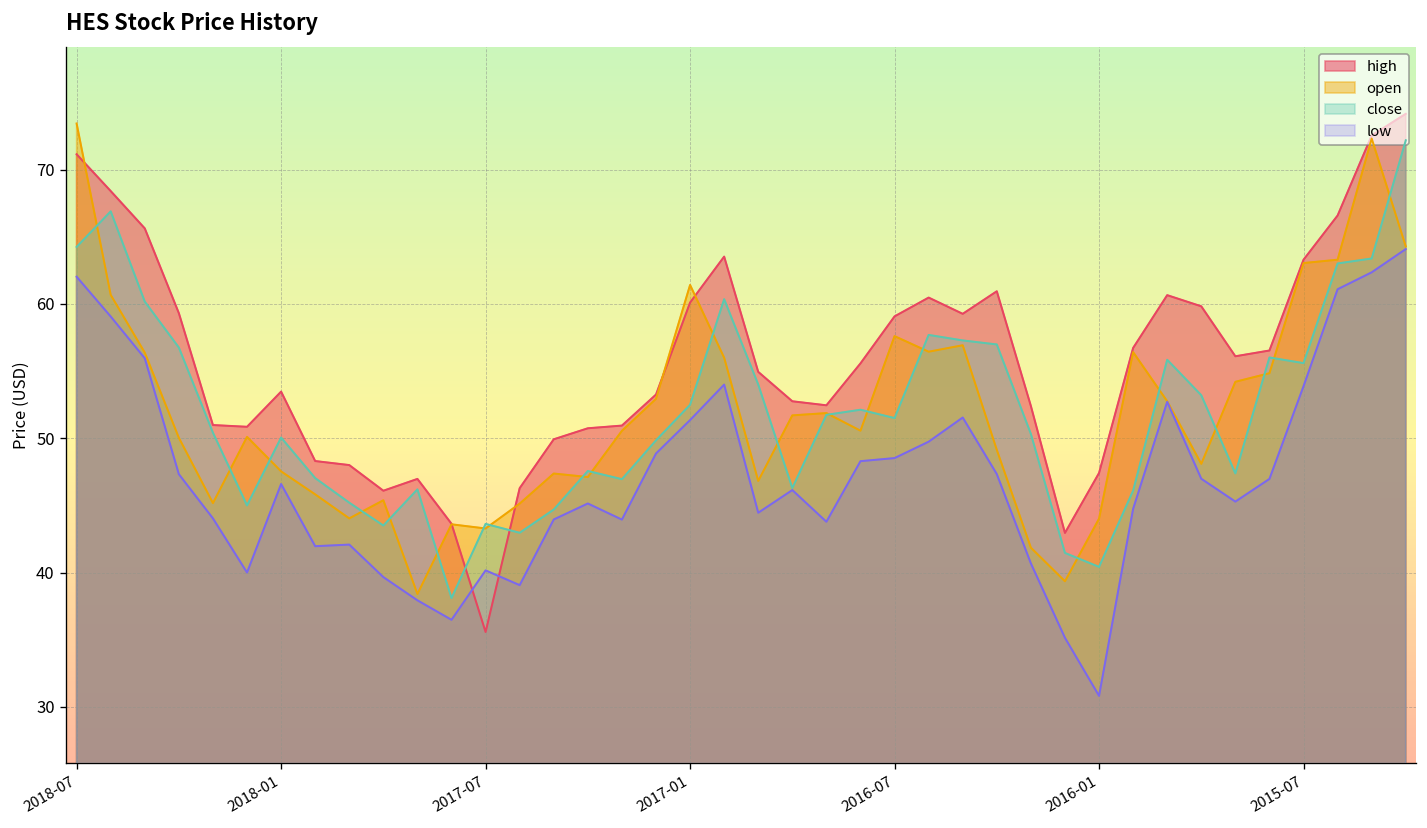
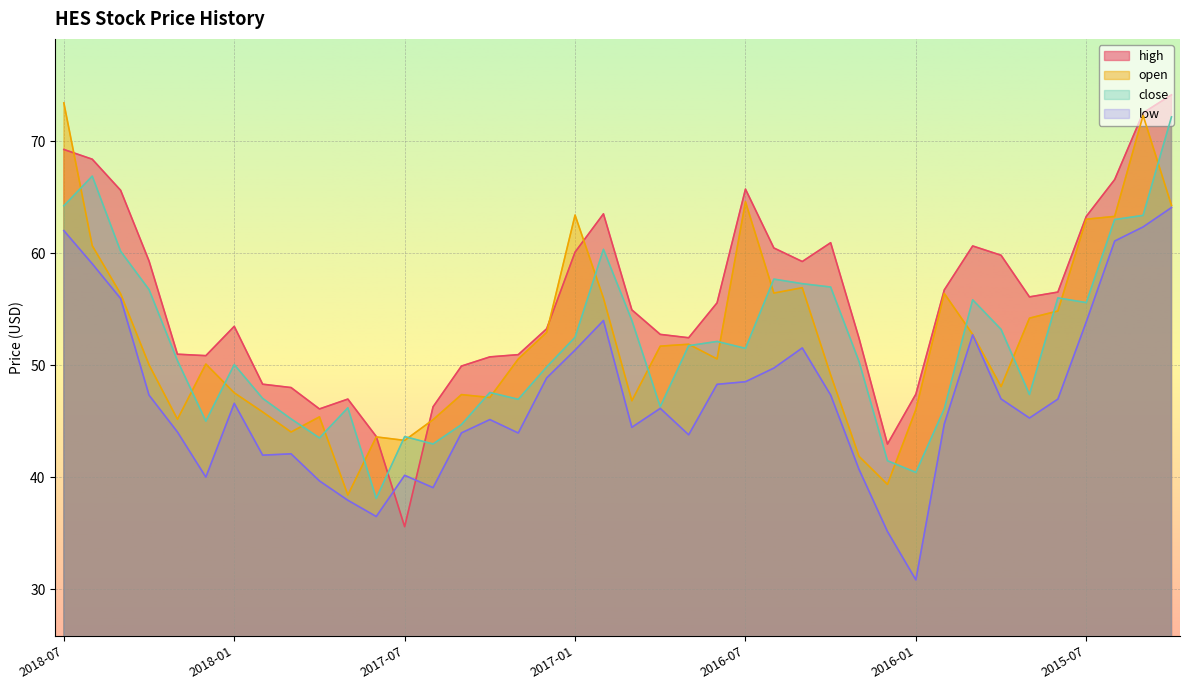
  {
    "high": {
-     "2018-07": 71.1,
+     "2018-07": 69.3,
      "2018-01": 53.5,
      "2017-07": 35.6,
      "2017-01": 60.1,
-     "2016-07": 59.1,
+     "2016-07": 65.7,
      "2016-01": 47.4,
      "2015-07": 63.3
    },
    "open": {
      "2018-07": 73.4,
      "2018-01": 47.5,
      "2017-07": 43.3,
-     "2017-01": 61.4,
-     "2016-07": 57.6,
-     "2016-01": 44.0,
+     "2017-01": 63.4,
+     "2016-07": 64.6,
+     "2016-01": 46.0,
      "2015-07": 63.0
    }
  }
